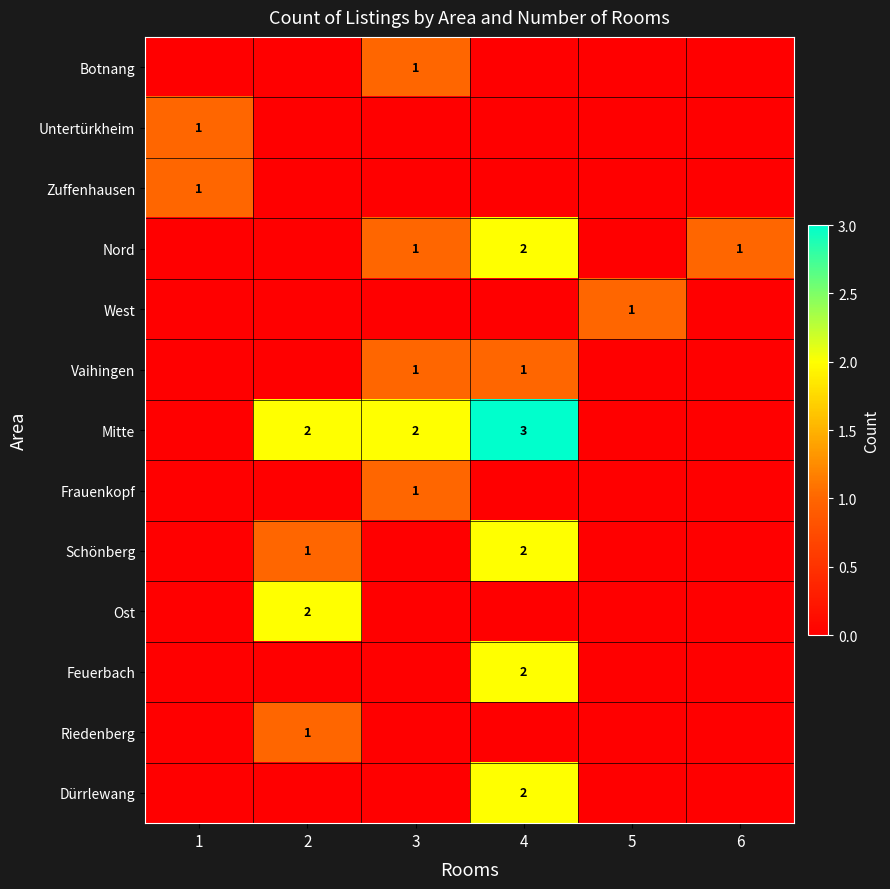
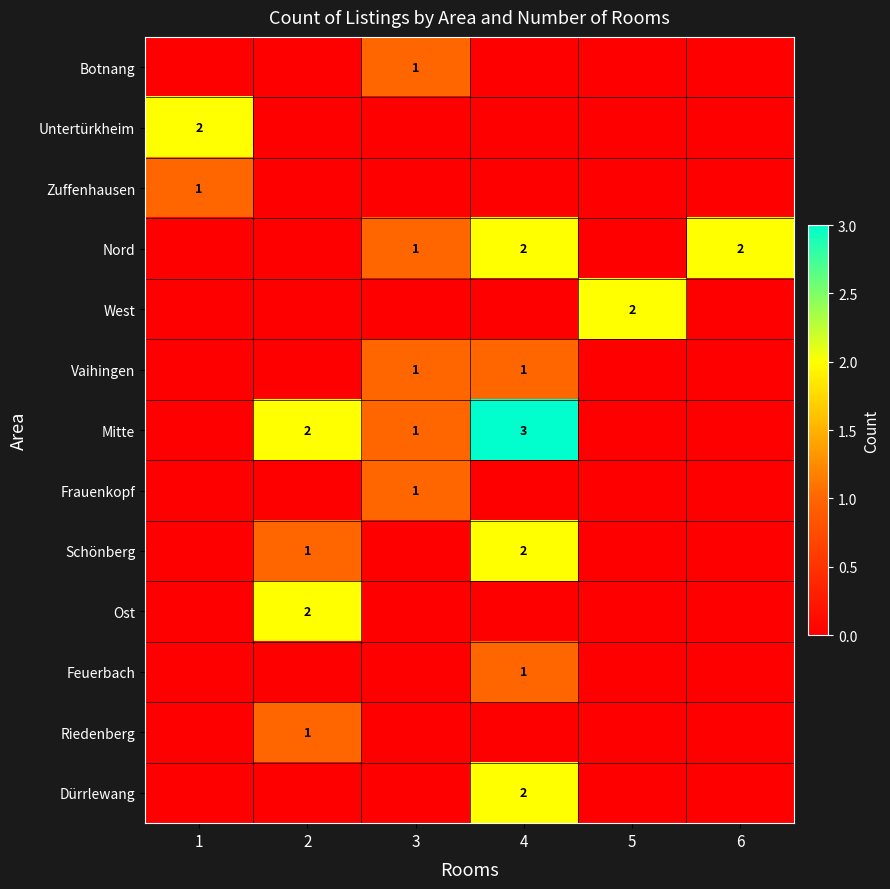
  {
    "Botnang": {
      "3": 1
    },
    "Untertürkheim": {
-     "1": 1
+     "1": 2
    },
    "Zuffenhausen": {
      "1": 1
    },
    "Nord": {
      "3": 1,
      "4": 2,
-     "6": 1
+     "6": 2
    },
    "West": {
-     "5": 1
+     "5": 2
    },
    "Vaihingen": {
      "3": 1,
      "4": 1
    },
    "Mitte": {
      "2": 2,
-     "3": 2,
+     "3": 1,
      "4": 3
    },
    "Frauenkopf": {
      "3": 1
    },
    "Schönberg": {
      "2": 1,
      "4": 2
    },
    "Ost": {
      "2": 2
    },
    "Feuerbach": {
-     "4": 2
+     "4": 1
    },
    "Riedenberg": {
      "2": 1
    },
    "Dürrlewang": {
      "4": 2
    }
  }
